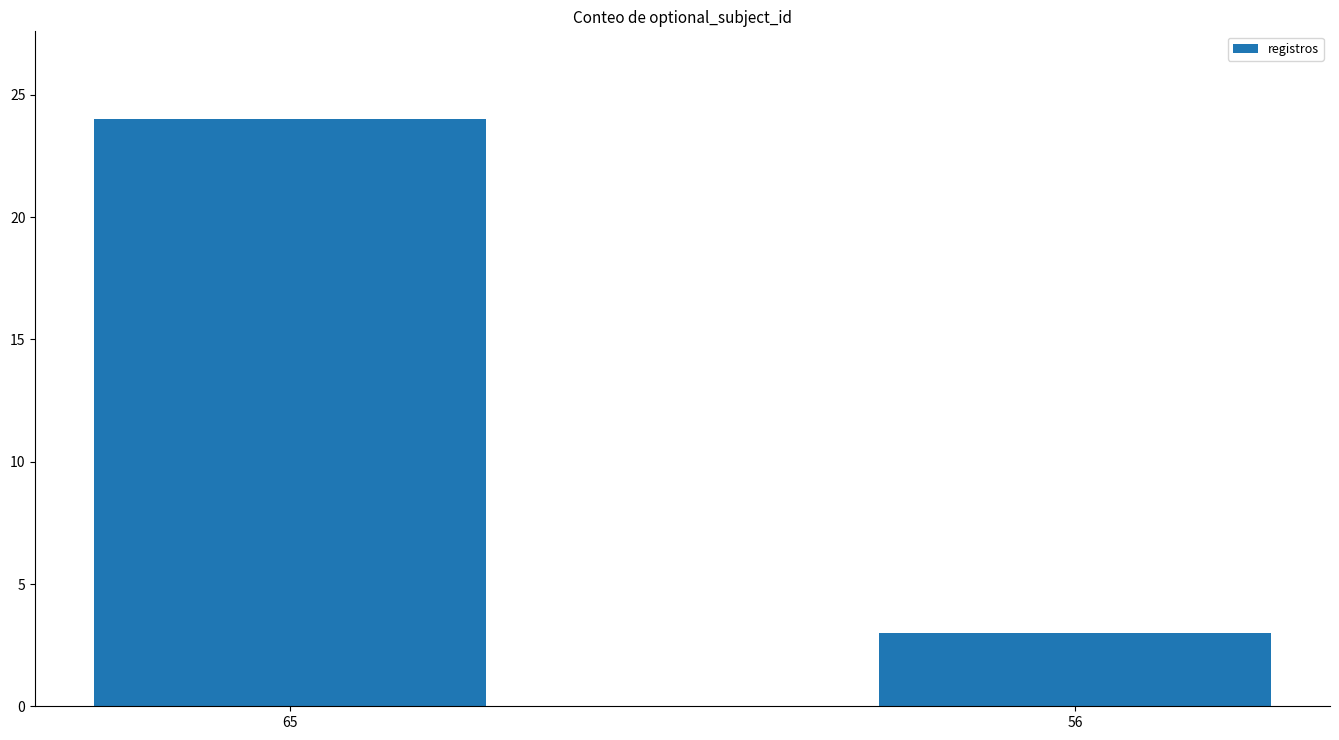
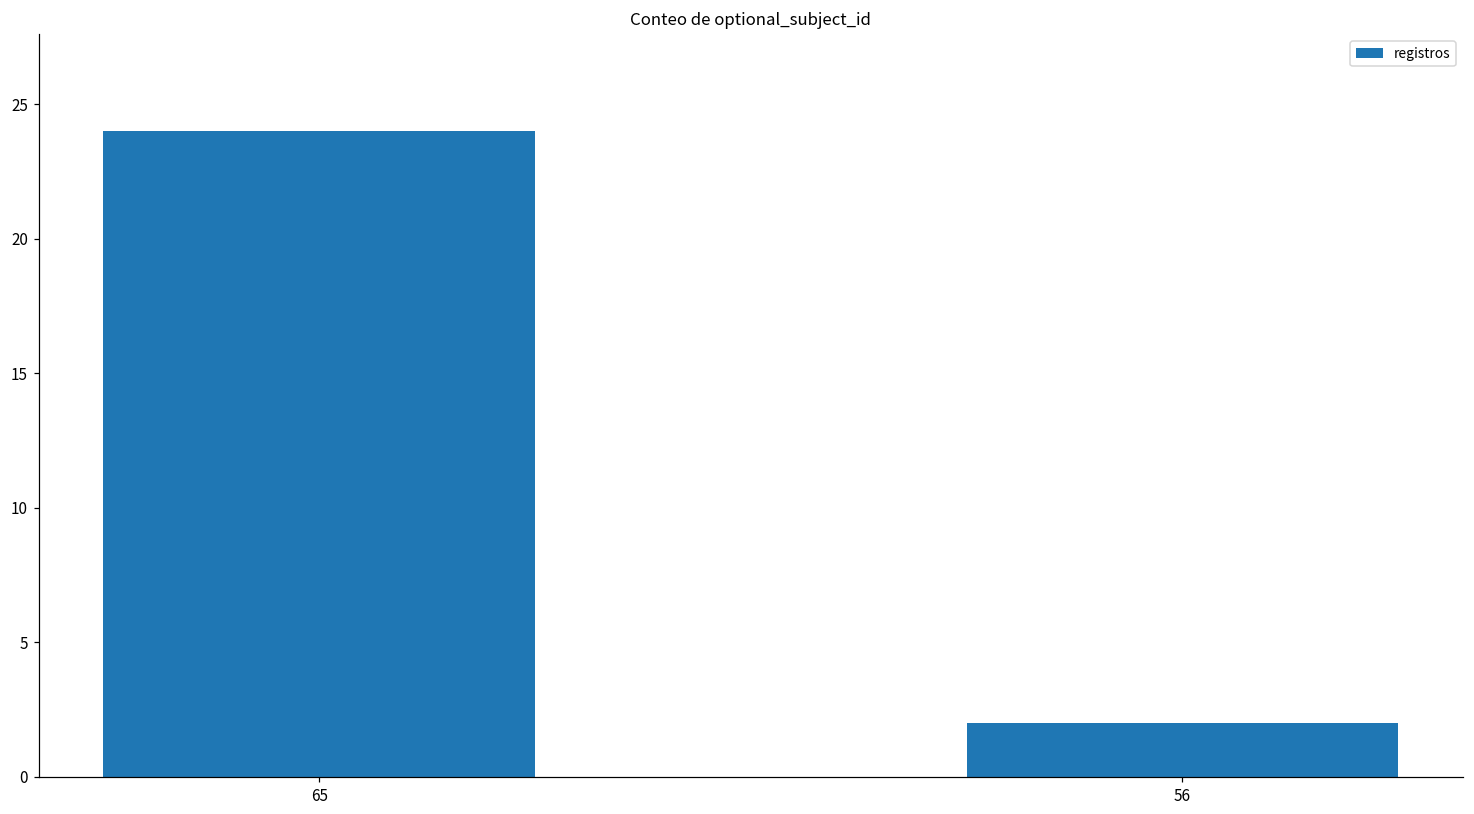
  {
    "65": 24,
-   "56": 3
+   "56": 2
  }
